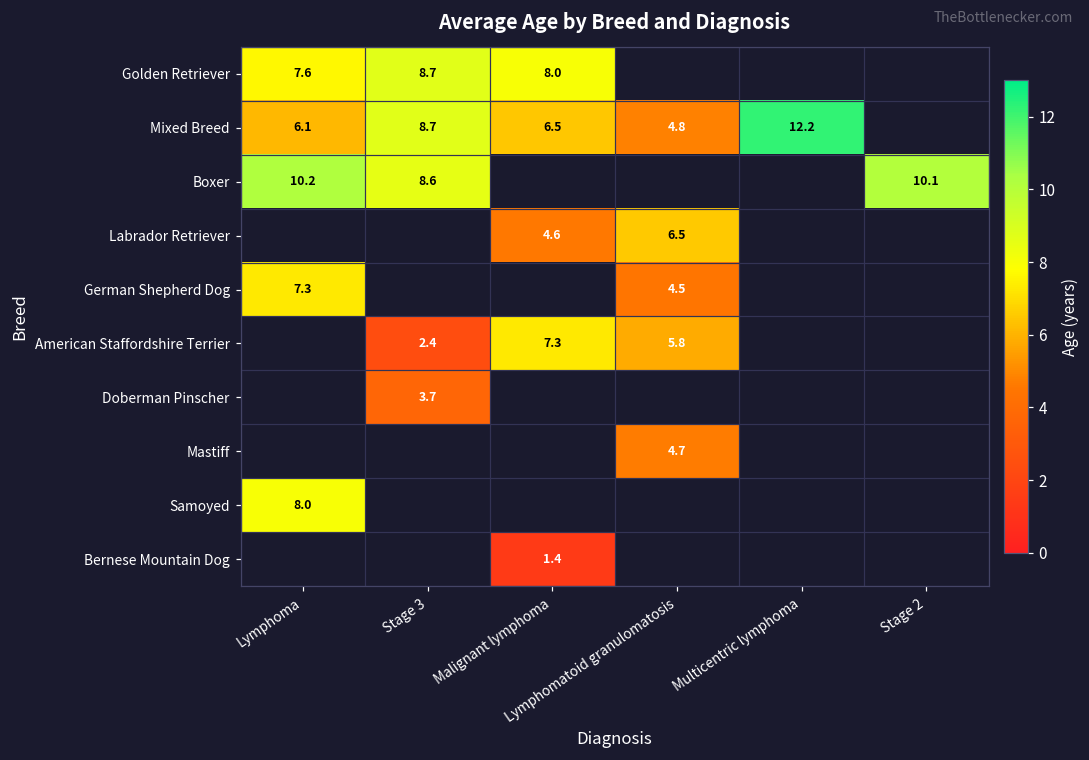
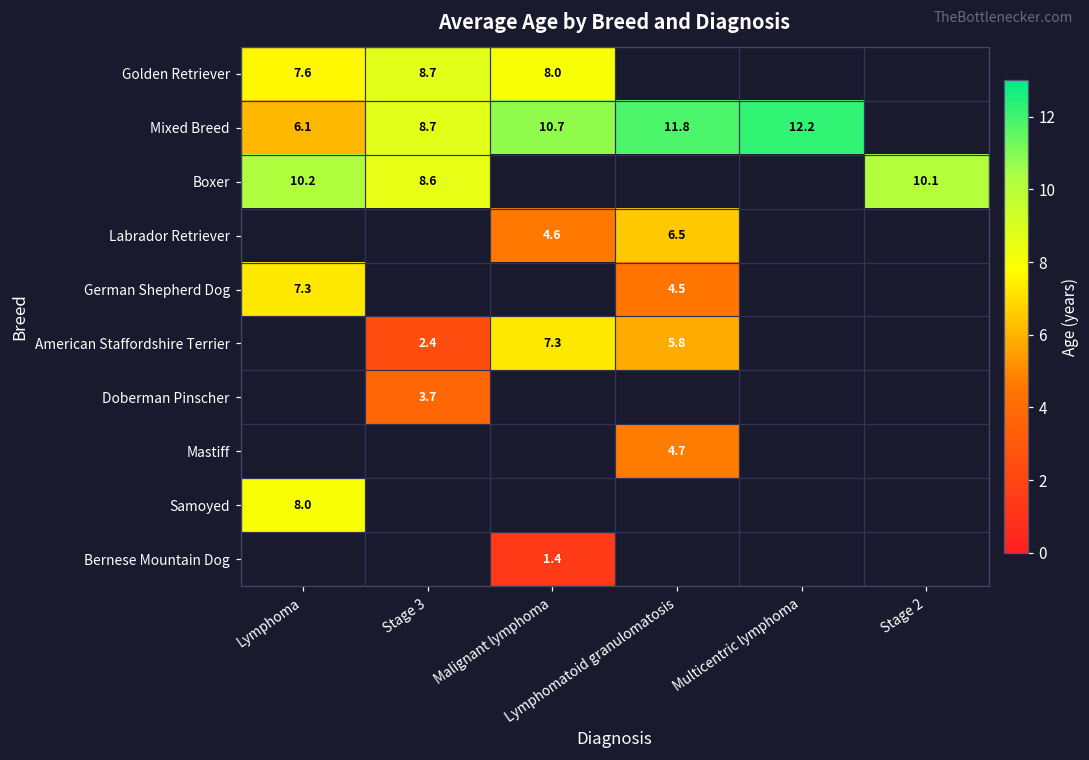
  {
    "Golden Retriever": {
      "Lymphoma": 7.6,
      "Stage 3": 8.7,
      "Malignant lymphoma": 8.0
    },
    "Mixed Breed": {
      "Lymphoma": 6.1,
      "Stage 3": 8.7,
-     "Malignant lymphoma": 6.5,
-     "Lymphomatoid granulomatosis": 4.8,
+     "Malignant lymphoma": 10.7,
+     "Lymphomatoid granulomatosis": 11.8,
      "Multicentric lymphoma": 12.2
    },
    "Boxer": {
      "Lymphoma": 10.2,
      "Stage 3": 8.6,
      "Stage 2": 10.1
    },
    "Labrador Retriever": {
      "Malignant lymphoma": 4.6,
      "Lymphomatoid granulomatosis": 6.5
    },
    "German Shepherd Dog": {
      "Lymphoma": 7.3,
      "Lymphomatoid granulomatosis": 4.5
    },
    "American Staffordshire Terrier": {
      "Stage 3": 2.4,
      "Malignant lymphoma": 7.3,
      "Lymphomatoid granulomatosis": 5.8
    },
    "Doberman Pinscher": {
      "Stage 3": 3.7
    },
    "Mastiff": {
      "Lymphomatoid granulomatosis": 4.7
    },
    "Samoyed": {
      "Lymphoma": 8.0
    },
    "Bernese Mountain Dog": {
      "Malignant lymphoma": 1.4
    }
  }
